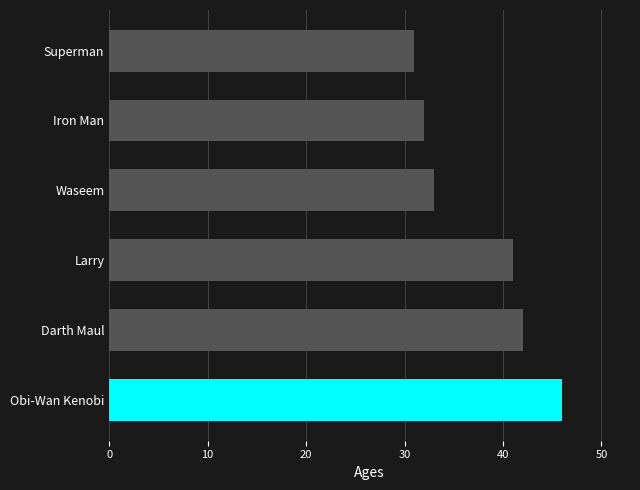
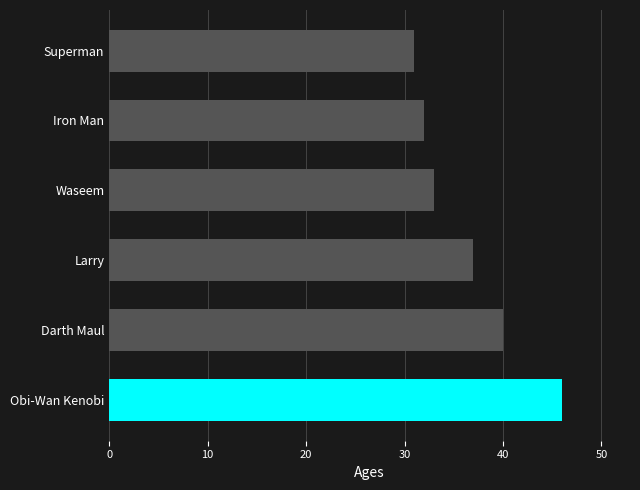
  {
    "Superman": 31,
    "Iron Man": 32,
    "Waseem": 33,
-   "Larry": 41,
-   "Darth Maul": 42,
+   "Larry": 37,
+   "Darth Maul": 40,
    "Obi-Wan Kenobi": 46
  }
